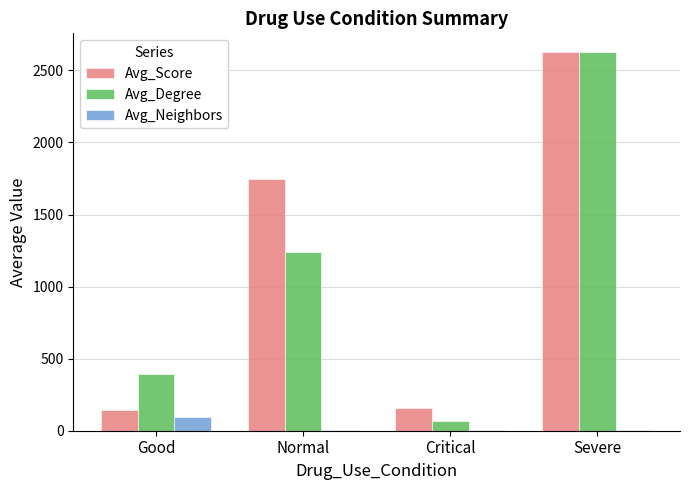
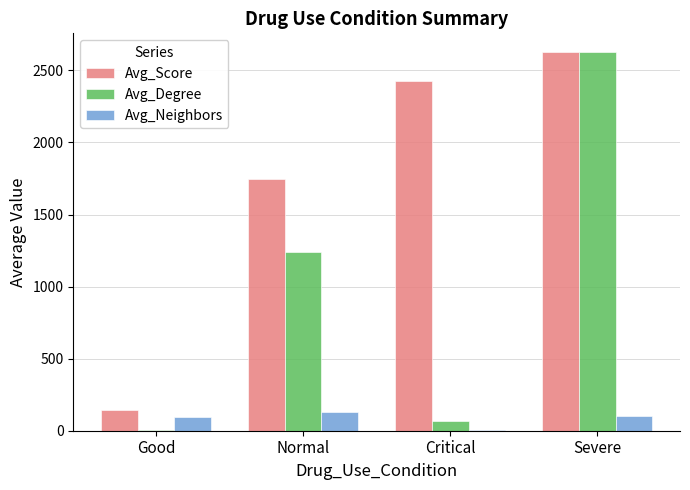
  {
    "Avg_Score": {
      "Good": 140,
      "Normal": 1750,
-     "Critical": 160,
+     "Critical": 2430,
      "Severe": 2630
    },
    "Avg_Degree": {
-     "Good": 390,
+     "Good": 10,
      "Normal": 1240,
      "Critical": 70,
      "Severe": 2630
    },
    "Avg_Neighbors": {
      "Good": 100,
-     "Normal": 10,
-     "Severe": 0
+     "Normal": 130,
+     "Severe": 100
    }
  }
